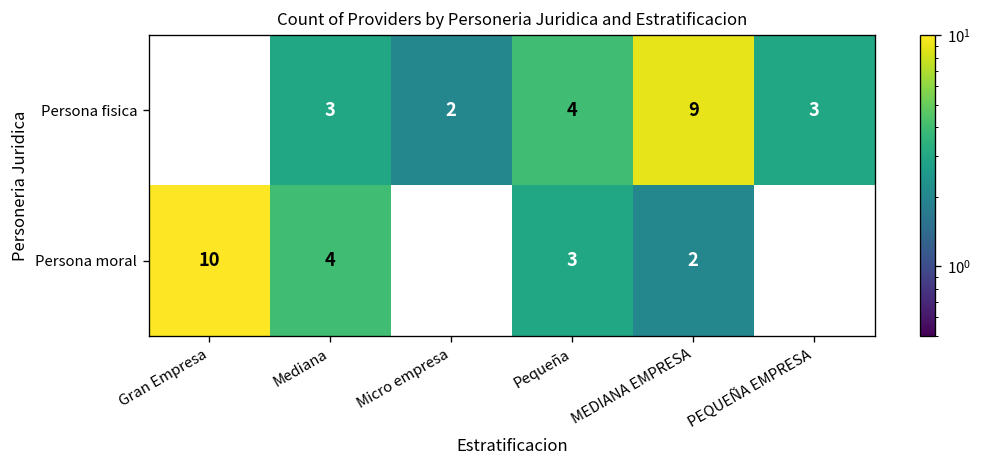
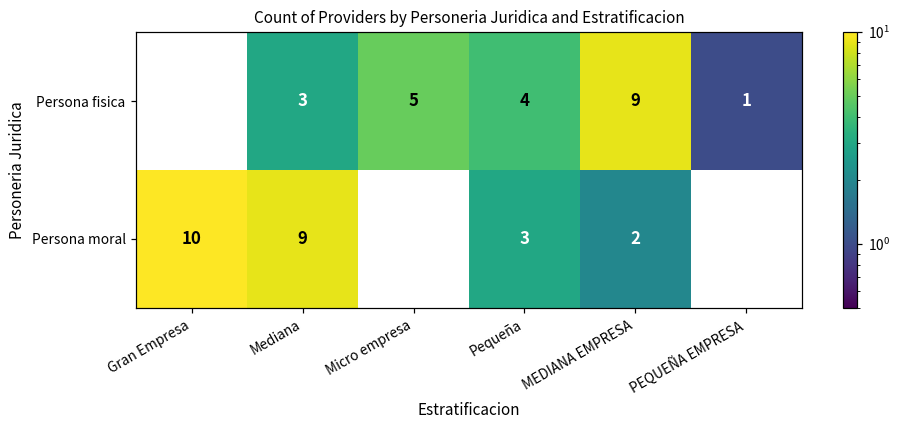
  {
    "Persona fisica": {
      "Mediana": 3,
-     "Micro empresa": 2,
+     "Micro empresa": 5,
      "Pequeña": 4,
      "MEDIANA EMPRESA": 9,
-     "PEQUEÑA EMPRESA": 3
+     "PEQUEÑA EMPRESA": 1
    },
    "Persona moral": {
      "Gran Empresa": 10,
-     "Mediana": 4,
+     "Mediana": 9,
      "Pequeña": 3,
      "MEDIANA EMPRESA": 2
    }
  }
